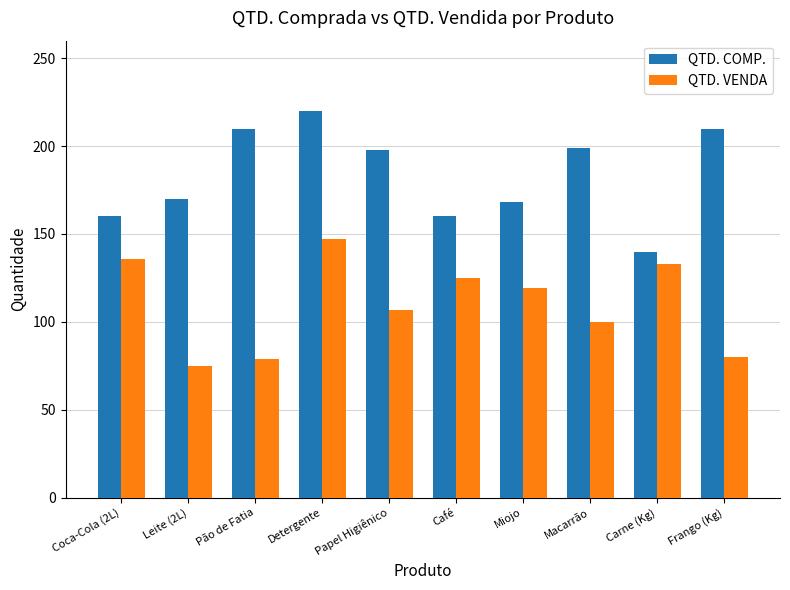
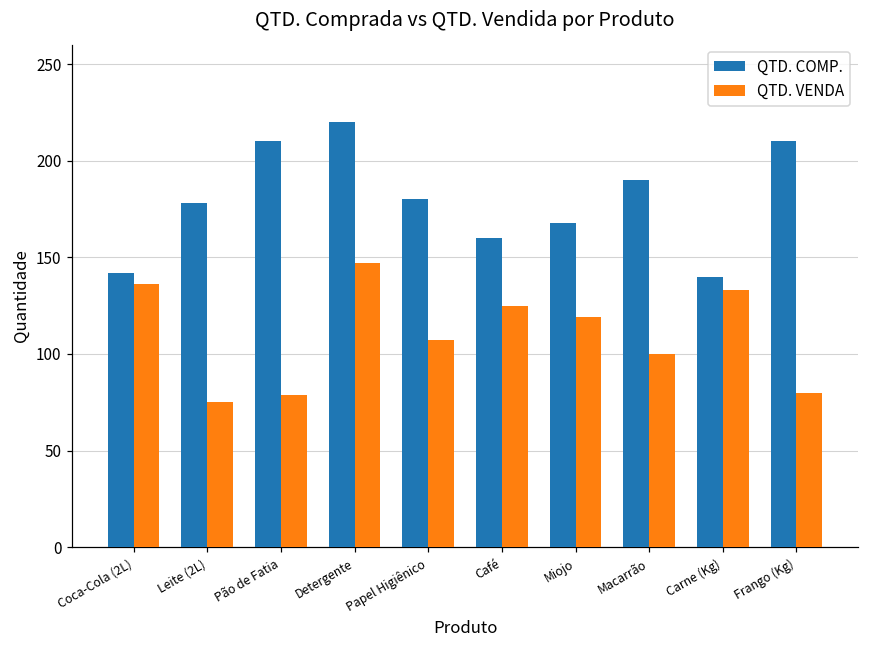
  {
    "QTD. COMP.": {
-     "Coca-Cola (2L)": 160,
-     "Leite (2L)": 170,
+     "Coca-Cola (2L)": 142,
+     "Leite (2L)": 178,
      "Pão de Fatia": 210,
      "Detergente": 220,
-     "Papel Higiênico": 198,
+     "Papel Higiênico": 180,
      "Café": 160,
      "Miojo": 168,
-     "Macarrão": 199,
+     "Macarrão": 190,
      "Carne (Kg)": 140,
      "Frango (Kg)": 210
    },
    "QTD. VENDA": {
      "Coca-Cola (2L)": 136,
      "Leite (2L)": 75,
      "Pão de Fatia": 79,
      "Detergente": 147,
      "Papel Higiênico": 107,
      "Café": 125,
      "Miojo": 119,
      "Macarrão": 100,
      "Carne (Kg)": 133,
      "Frango (Kg)": 80
    }
  }
